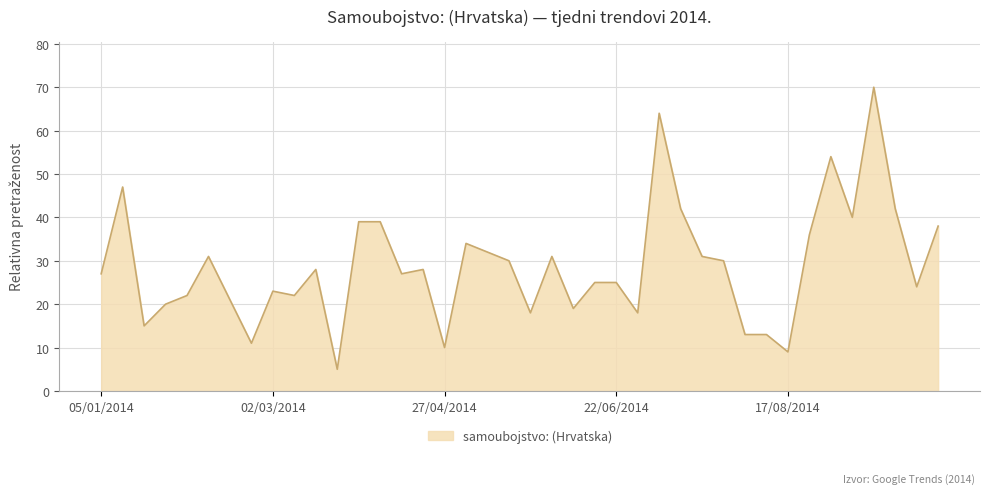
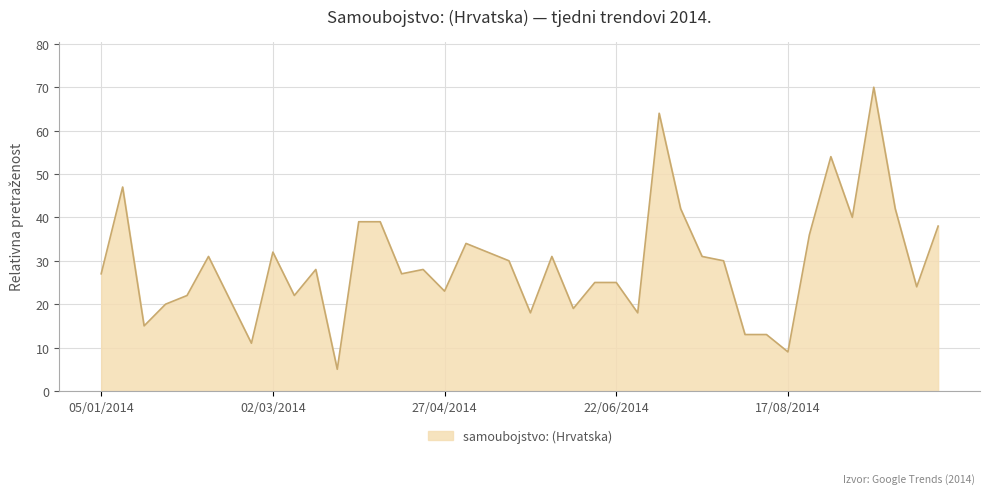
  {
    "05/01/2014": 27,
-   "02/03/2014": 23,
-   "27/04/2014": 10,
+   "02/03/2014": 32,
+   "27/04/2014": 23,
    "22/06/2014": 25,
    "17/08/2014": 9
  }
